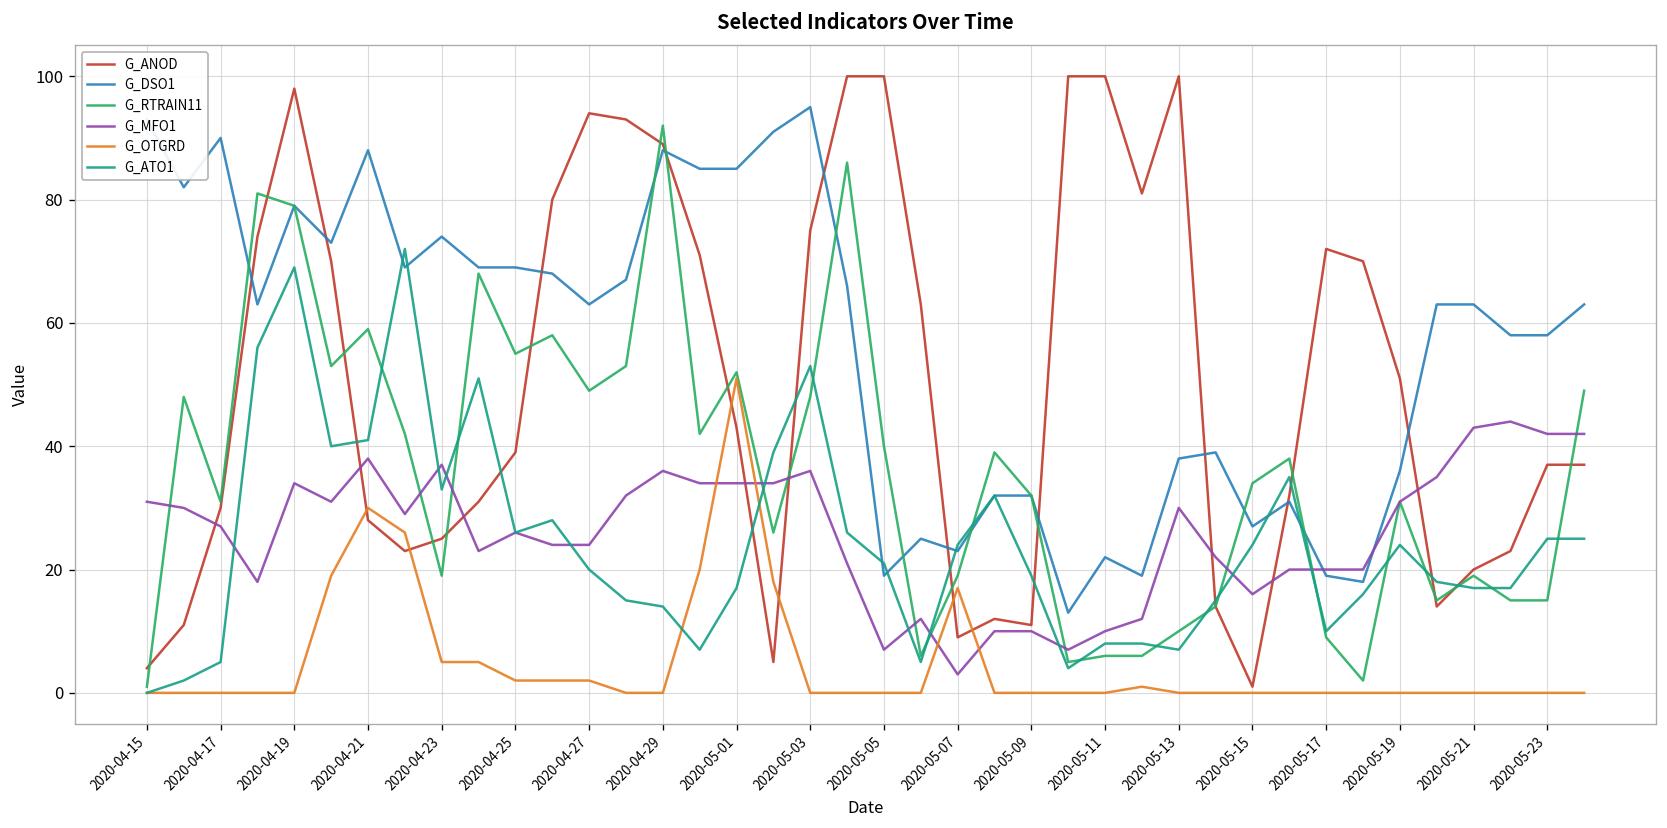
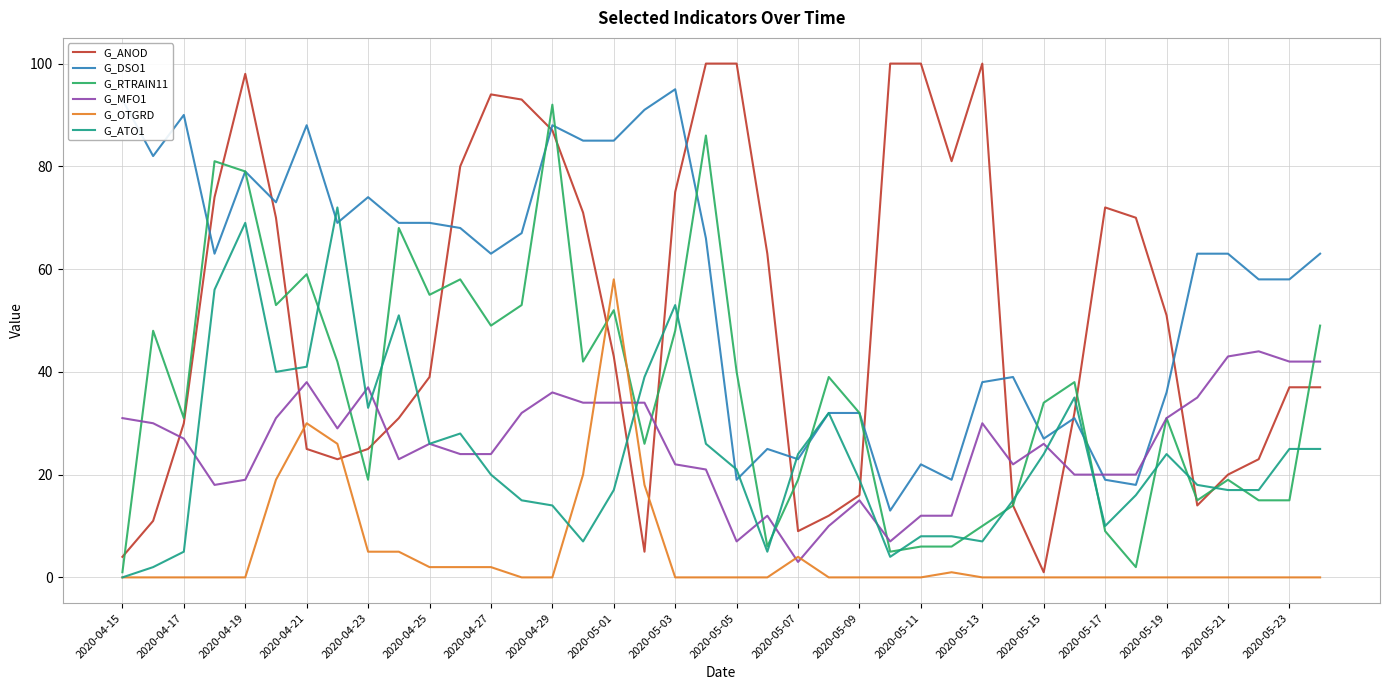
  {
    "G_ANOD": {
      "2020-04-15": 4,
      "2020-04-17": 30,
      "2020-04-19": 98,
-     "2020-04-21": 28,
+     "2020-04-21": 25,
      "2020-04-23": 25,
      "2020-04-25": 39,
      "2020-04-27": 94,
-     "2020-04-29": 89,
+     "2020-04-29": 87,
      "2020-05-01": 43,
      "2020-05-03": 75,
      "2020-05-05": 100,
      "2020-05-07": 9,
-     "2020-05-09": 11,
+     "2020-05-09": 16,
      "2020-05-11": 100,
      "2020-05-13": 100,
      "2020-05-15": 1,
      "2020-05-17": 72,
      "2020-05-19": 51,
      "2020-05-21": 20,
      "2020-05-23": 37
    },
    "G_DSO1": {
      "2020-04-17": 90,
      "2020-04-21": 88,
      "2020-04-23": 74,
      "2020-04-25": 69,
      "2020-04-27": 63,
      "2020-04-29": 88,
      "2020-05-01": 85,
      "2020-05-03": 95,
      "2020-05-05": 19,
      "2020-05-07": 23,
      "2020-05-11": 22,
      "2020-05-13": 38,
      "2020-05-15": 27,
      "2020-05-17": 19,
      "2020-05-19": 36,
      "2020-05-21": 63,
      "2020-05-23": 58
    },
    "G_MFO1": {
      "2020-04-15": 31,
      "2020-04-17": 27,
-     "2020-04-19": 34,
+     "2020-04-19": 19,
      "2020-04-21": 38,
      "2020-04-23": 37,
      "2020-04-27": 24,
      "2020-04-29": 36,
      "2020-05-01": 34,
-     "2020-05-03": 36,
+     "2020-05-03": 22,
      "2020-05-05": 7,
      "2020-05-07": 3,
-     "2020-05-09": 10,
-     "2020-05-11": 10,
+     "2020-05-09": 15,
+     "2020-05-11": 12,
      "2020-05-13": 30,
-     "2020-05-15": 16,
+     "2020-05-15": 26,
      "2020-05-17": 20,
      "2020-05-21": 43,
      "2020-05-23": 42
    },
    "G_OTGRD": {
      "2020-04-17": 0,
      "2020-04-19": 0,
      "2020-04-21": 30,
      "2020-04-23": 5,
      "2020-04-25": 2,
      "2020-04-27": 2,
      "2020-04-29": 0,
-     "2020-05-01": 51,
+     "2020-05-01": 58,
      "2020-05-03": 0,
      "2020-05-05": 0,
-     "2020-05-07": 17,
+     "2020-05-07": 4,
      "2020-05-09": 0,
      "2020-05-11": 0,
      "2020-05-13": 0,
      "2020-05-15": 0,
      "2020-05-17": 0,
      "2020-05-19": 0,
      "2020-05-21": 0,
      "2020-05-23": 0
    }
  }
